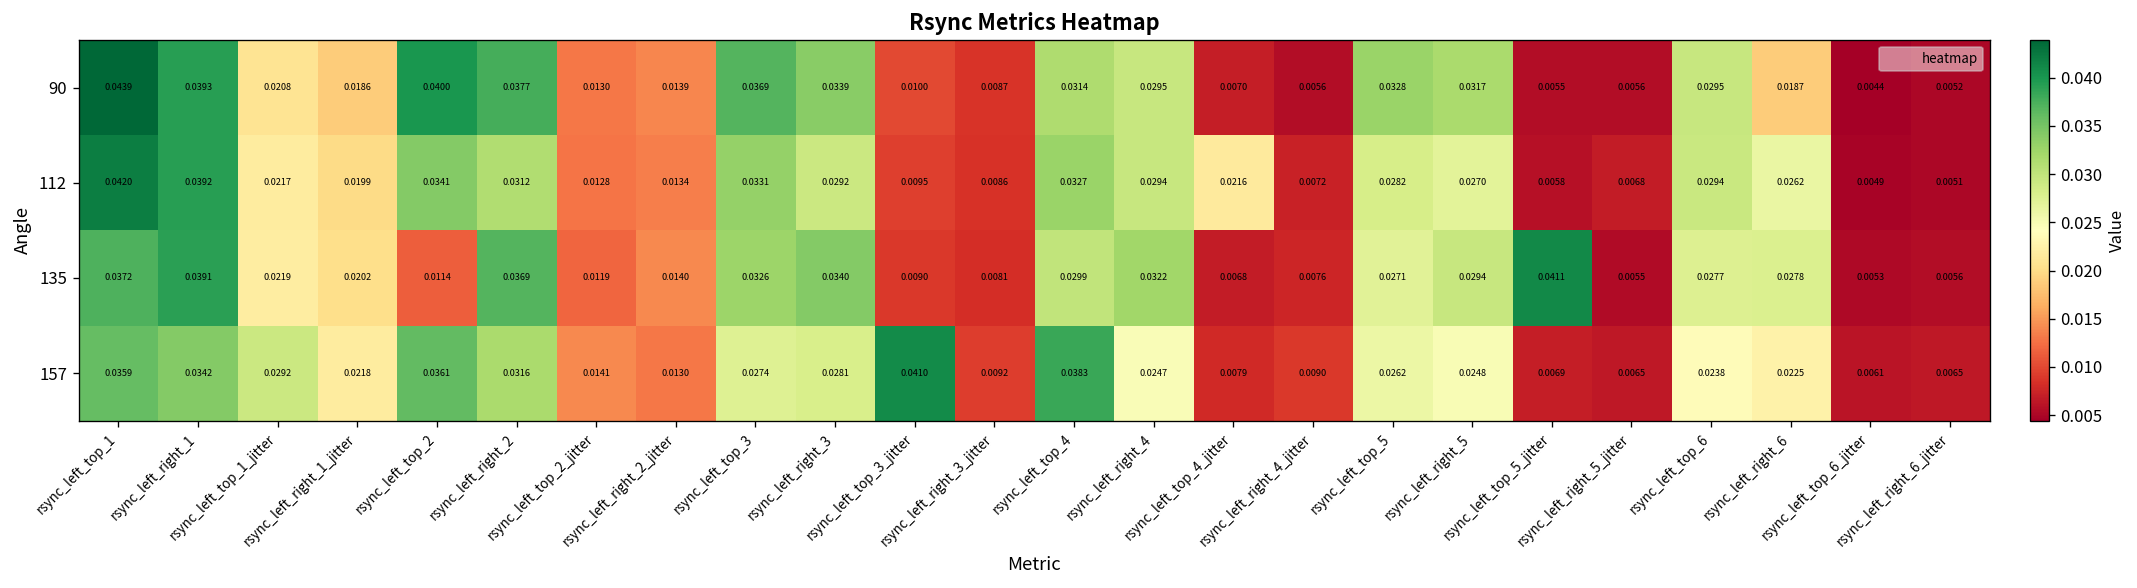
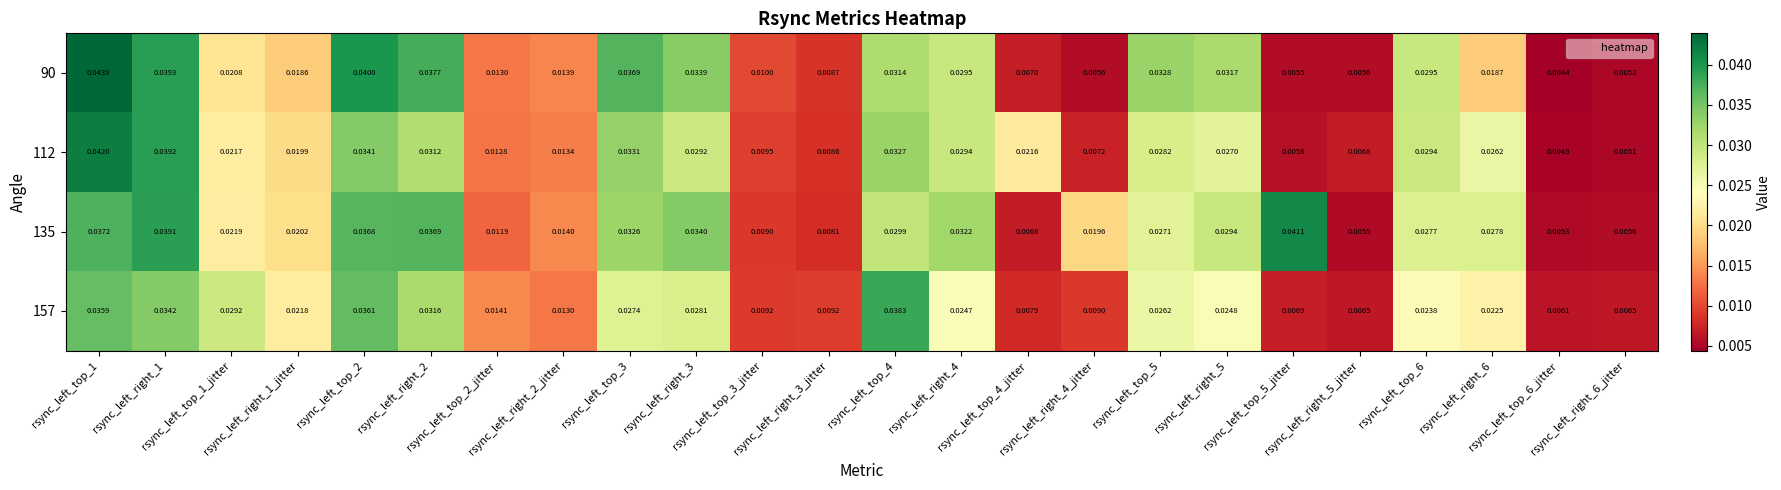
  {
    "90": {
      "rsync_left_top_1": 0.0439,
      "rsync_left_right_1": 0.0393,
      "rsync_left_top_1_jitter": 0.0208,
      "rsync_left_right_1_jitter": 0.0186,
      "rsync_left_top_2": 0.0400,
      "rsync_left_right_2": 0.0377,
      "rsync_left_top_2_jitter": 0.0130,
      "rsync_left_right_2_jitter": 0.0139,
      "rsync_left_top_3": 0.0369,
      "rsync_left_right_3": 0.0339,
      "rsync_left_top_3_jitter": 0.0100,
      "rsync_left_right_3_jitter": 0.0087,
      "rsync_left_top_4": 0.0314,
      "rsync_left_right_4": 0.0295,
      "rsync_left_top_4_jitter": 0.0070,
      "rsync_left_right_4_jitter": 0.0056,
      "rsync_left_top_5": 0.0328,
      "rsync_left_right_5": 0.0317,
      "rsync_left_top_5_jitter": 0.0055,
      "rsync_left_right_5_jitter": 0.0056,
      "rsync_left_top_6": 0.0295,
      "rsync_left_right_6": 0.0187,
      "rsync_left_top_6_jitter": 0.0044,
      "rsync_left_right_6_jitter": 0.0052
    },
    "112": {
      "rsync_left_top_1": 0.0420,
      "rsync_left_right_1": 0.0392,
      "rsync_left_top_1_jitter": 0.0217,
      "rsync_left_right_1_jitter": 0.0199,
      "rsync_left_top_2": 0.0341,
      "rsync_left_right_2": 0.0312,
      "rsync_left_top_2_jitter": 0.0128,
      "rsync_left_right_2_jitter": 0.0134,
      "rsync_left_top_3": 0.0331,
      "rsync_left_right_3": 0.0292,
      "rsync_left_top_3_jitter": 0.0095,
      "rsync_left_right_3_jitter": 0.0086,
      "rsync_left_top_4": 0.0327,
      "rsync_left_right_4": 0.0294,
      "rsync_left_top_4_jitter": 0.0216,
      "rsync_left_right_4_jitter": 0.0072,
      "rsync_left_top_5": 0.0282,
      "rsync_left_right_5": 0.0270,
      "rsync_left_top_5_jitter": 0.0058,
      "rsync_left_right_5_jitter": 0.0068,
      "rsync_left_top_6": 0.0294,
      "rsync_left_right_6": 0.0262,
      "rsync_left_top_6_jitter": 0.0049,
      "rsync_left_right_6_jitter": 0.0051
    },
    "135": {
      "rsync_left_top_1": 0.0372,
      "rsync_left_right_1": 0.0391,
      "rsync_left_top_1_jitter": 0.0219,
      "rsync_left_right_1_jitter": 0.0202,
-     "rsync_left_top_2": 0.0114,
+     "rsync_left_top_2": 0.0368,
      "rsync_left_right_2": 0.0369,
      "rsync_left_top_2_jitter": 0.0119,
      "rsync_left_right_2_jitter": 0.0140,
      "rsync_left_top_3": 0.0326,
      "rsync_left_right_3": 0.0340,
      "rsync_left_top_3_jitter": 0.0090,
      "rsync_left_right_3_jitter": 0.0081,
      "rsync_left_top_4": 0.0299,
      "rsync_left_right_4": 0.0322,
      "rsync_left_top_4_jitter": 0.0068,
-     "rsync_left_right_4_jitter": 0.0076,
+     "rsync_left_right_4_jitter": 0.0196,
      "rsync_left_top_5": 0.0271,
      "rsync_left_right_5": 0.0294,
      "rsync_left_top_5_jitter": 0.0411,
      "rsync_left_right_5_jitter": 0.0055,
      "rsync_left_top_6": 0.0277,
      "rsync_left_right_6": 0.0278,
      "rsync_left_top_6_jitter": 0.0053,
      "rsync_left_right_6_jitter": 0.0056
    },
    "157": {
      "rsync_left_top_1": 0.0359,
      "rsync_left_right_1": 0.0342,
      "rsync_left_top_1_jitter": 0.0292,
      "rsync_left_right_1_jitter": 0.0218,
      "rsync_left_top_2": 0.0361,
      "rsync_left_right_2": 0.0316,
      "rsync_left_top_2_jitter": 0.0141,
      "rsync_left_right_2_jitter": 0.0130,
      "rsync_left_top_3": 0.0274,
      "rsync_left_right_3": 0.0281,
-     "rsync_left_top_3_jitter": 0.0410,
+     "rsync_left_top_3_jitter": 0.0092,
      "rsync_left_right_3_jitter": 0.0092,
      "rsync_left_top_4": 0.0383,
      "rsync_left_right_4": 0.0247,
      "rsync_left_top_4_jitter": 0.0079,
      "rsync_left_right_4_jitter": 0.0090,
      "rsync_left_top_5": 0.0262,
      "rsync_left_right_5": 0.0248,
      "rsync_left_top_5_jitter": 0.0069,
      "rsync_left_right_5_jitter": 0.0065,
      "rsync_left_top_6": 0.0238,
      "rsync_left_right_6": 0.0225,
      "rsync_left_top_6_jitter": 0.0061,
      "rsync_left_right_6_jitter": 0.0065
    }
  }
